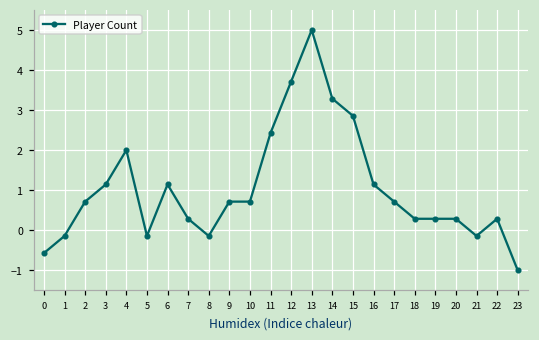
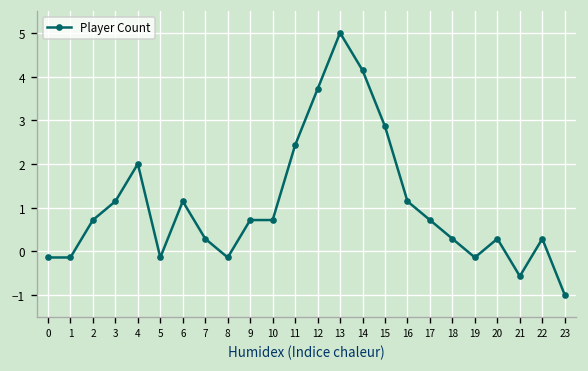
  {
-   "0": -0.6,
+   "0": -0.1,
    "1": -0.1,
    "2": 0.7,
    "3": 1.1,
    "4": 2.0,
    "5": -0.1,
    "6": 1.1,
    "7": 0.3,
    "8": -0.1,
    "9": 0.7,
    "10": 0.7,
    "11": 2.4,
    "12": 3.7,
    "13": 5.0,
-   "14": 3.3,
+   "14": 4.1,
    "15": 2.9,
    "16": 1.1,
    "17": 0.7,
    "18": 0.3,
-   "19": 0.3,
+   "19": -0.1,
    "20": 0.3,
-   "21": -0.1,
+   "21": -0.6,
    "22": 0.3,
    "23": -1.0
  }
